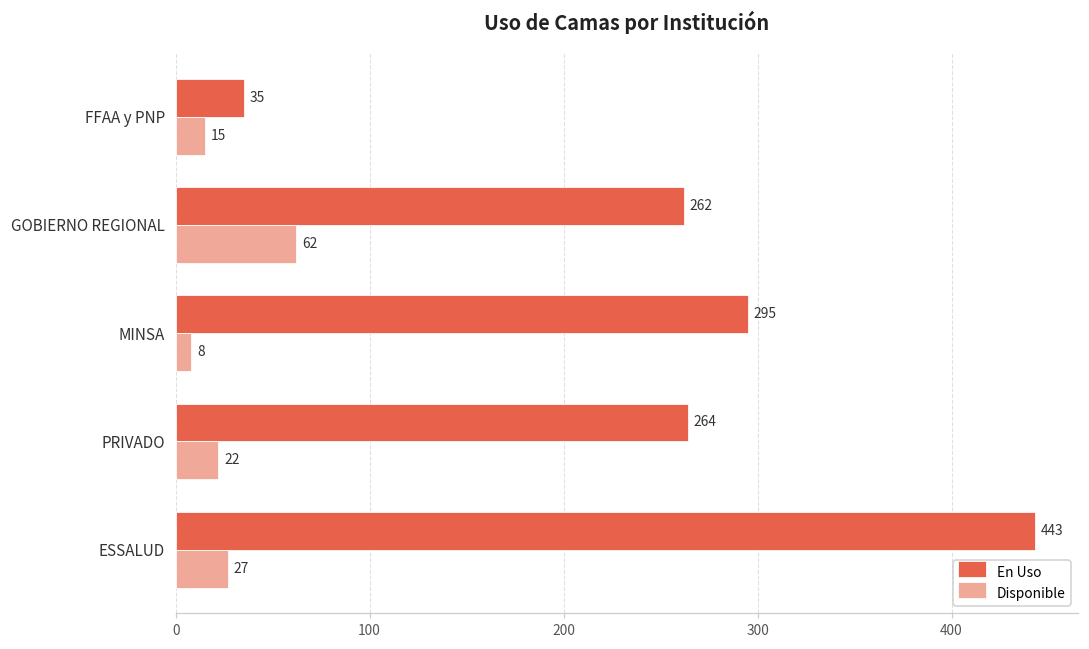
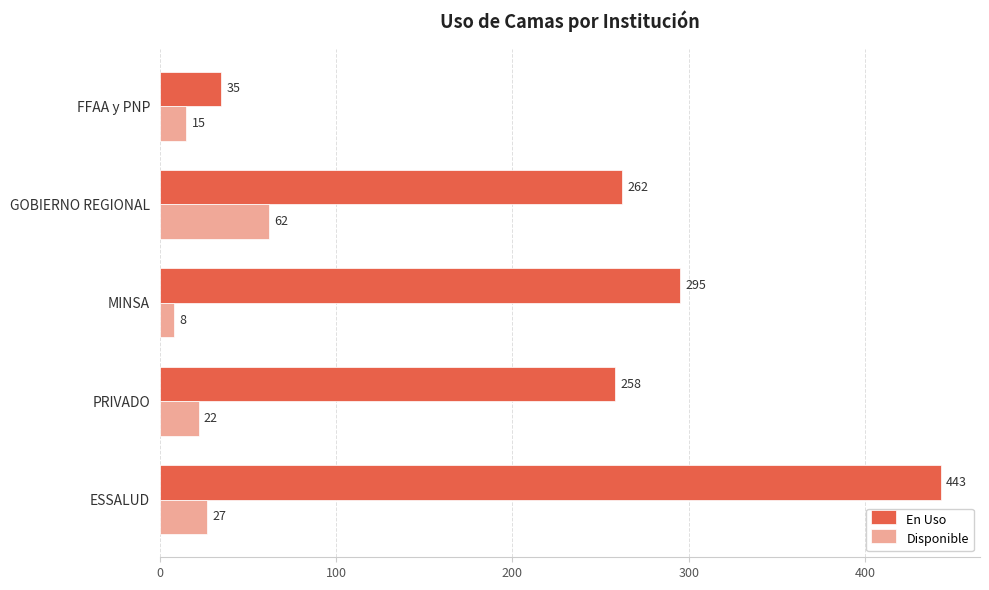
  {
    "En Uso": {
      "FFAA y PNP": 35,
      "GOBIERNO REGIONAL": 262,
      "MINSA": 295,
-     "PRIVADO": 264,
+     "PRIVADO": 258,
      "ESSALUD": 443
    },
    "Disponible": {
      "FFAA y PNP": 15,
      "GOBIERNO REGIONAL": 62,
      "MINSA": 8,
      "PRIVADO": 22,
      "ESSALUD": 27
    }
  }
